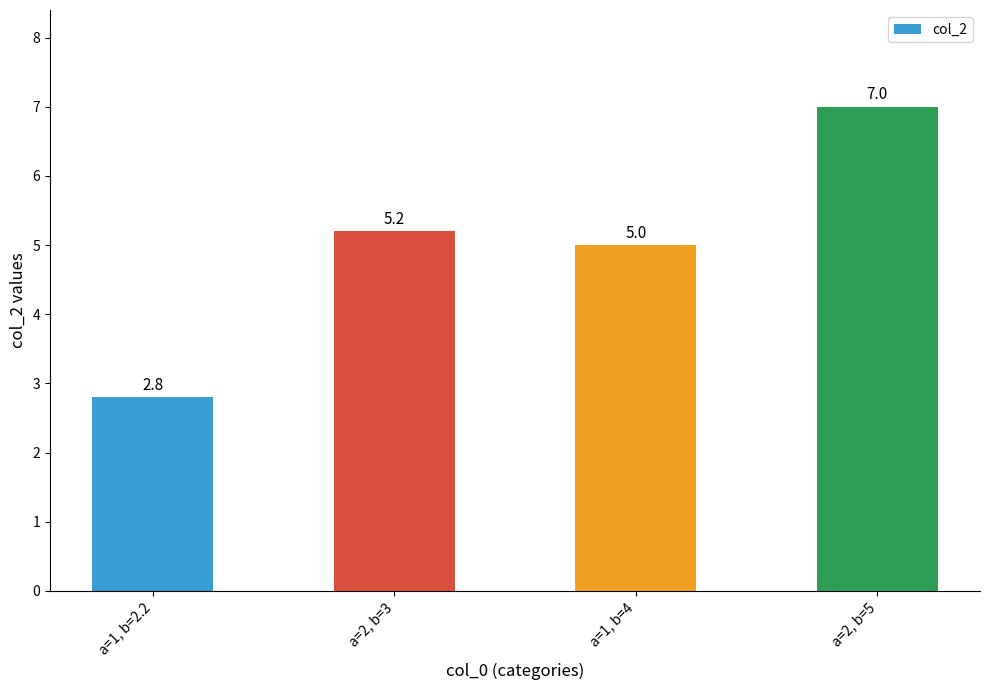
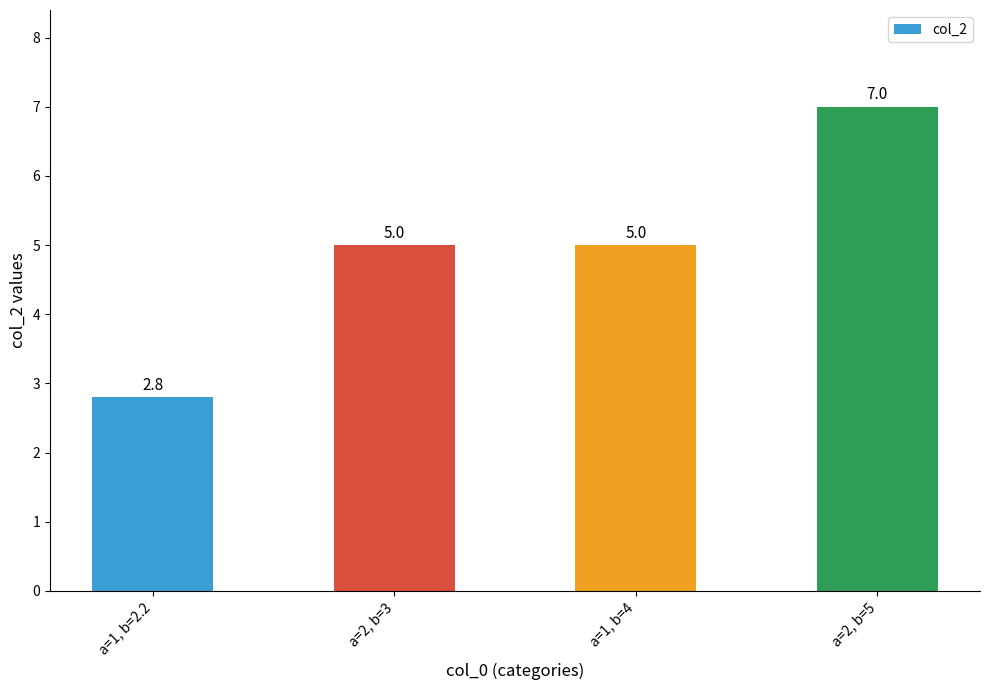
  {
    "a=1, b=2.2": 2.8,
-   "a=2, b=3": 5.2,
+   "a=2, b=3": 5.0,
    "a=1, b=4": 5.0,
    "a=2, b=5": 7.0
  }
